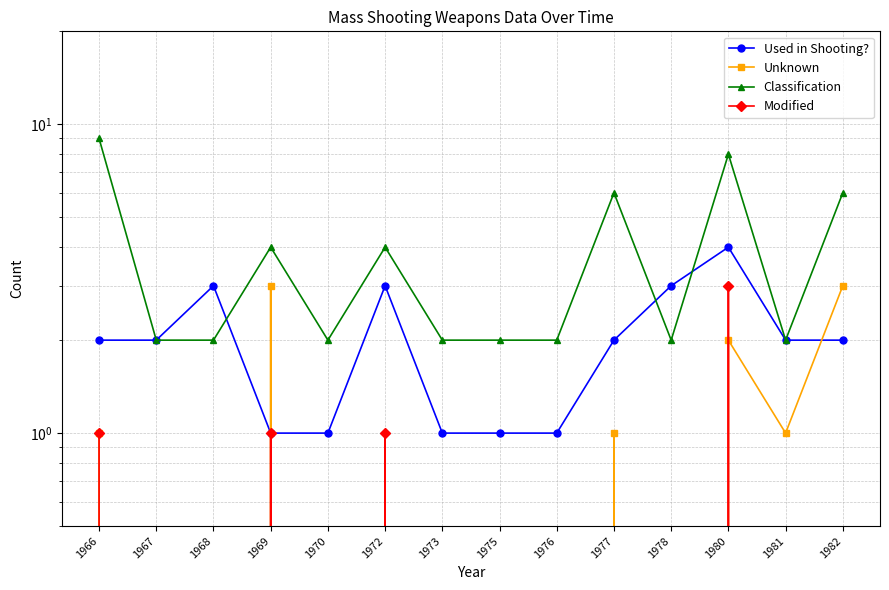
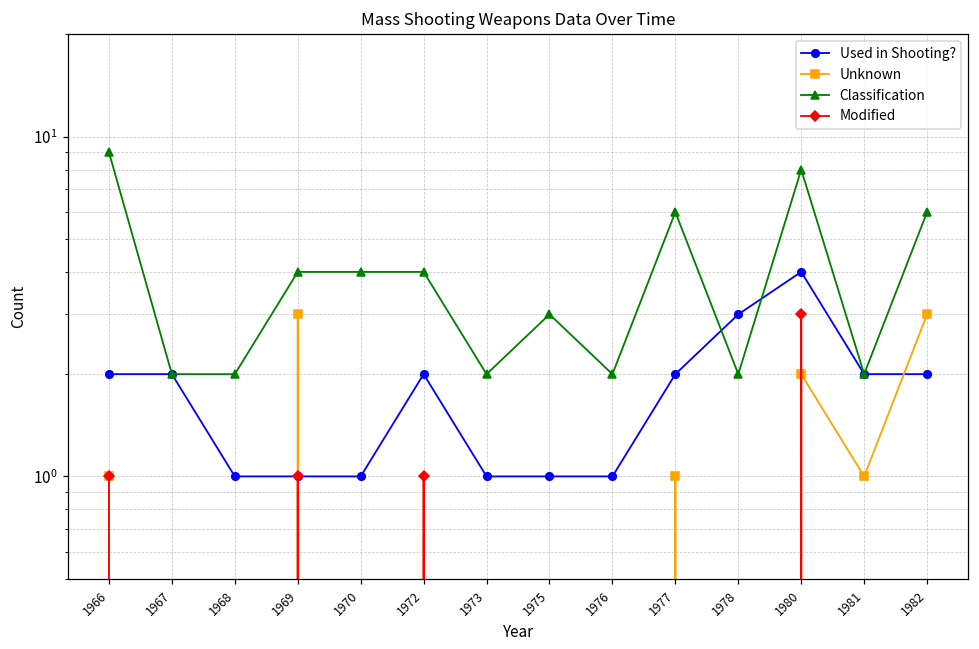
  {
    "Used in Shooting?": {
      "1966": 2,
-     "1968": 3,
+     "1968": 1,
      "1970": 1,
-     "1972": 3,
+     "1972": 2,
      "1973": 1,
      "1975": 1,
      "1976": 1,
      "1977": 2,
      "1978": 3,
      "1980": 4,
      "1982": 2
    },
    "Unknown": {
      "1969": 3,
      "1977": 1,
      "1980": 2,
      "1981": 1,
      "1982": 3
    },
    "Classification": {
      "1966": 9,
      "1968": 2,
      "1969": 4,
-     "1970": 2,
+     "1970": 4,
      "1972": 4,
      "1973": 2,
-     "1975": 2,
+     "1975": 3,
      "1976": 2,
      "1977": 6,
      "1978": 2,
      "1980": 8,
      "1982": 6
    },
    "Modified": {
      "1972": 1,
      "1980": 3
    }
  }
